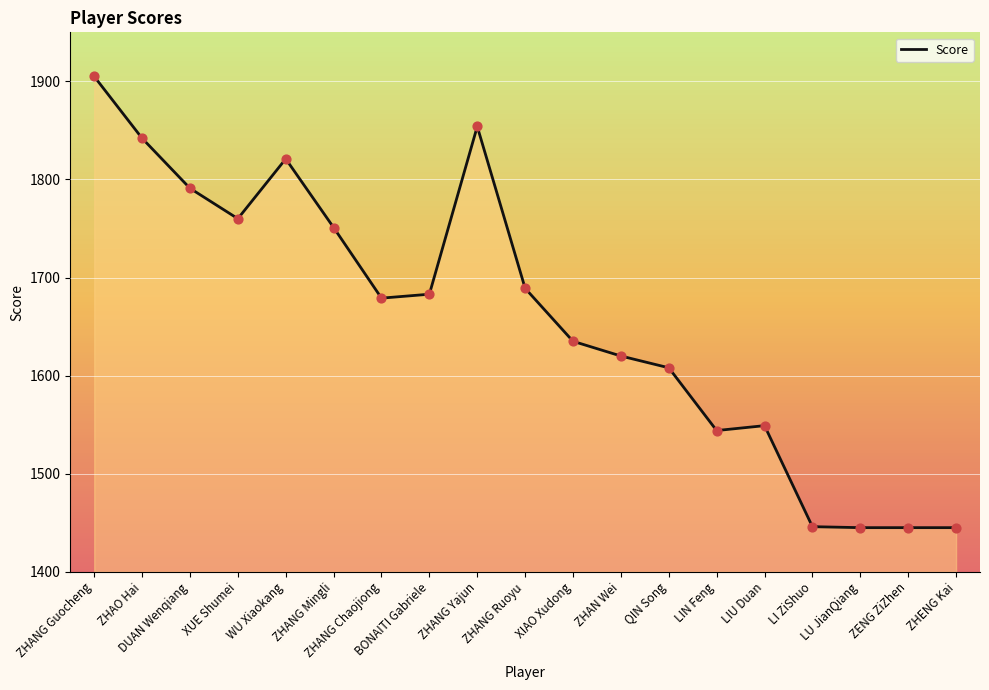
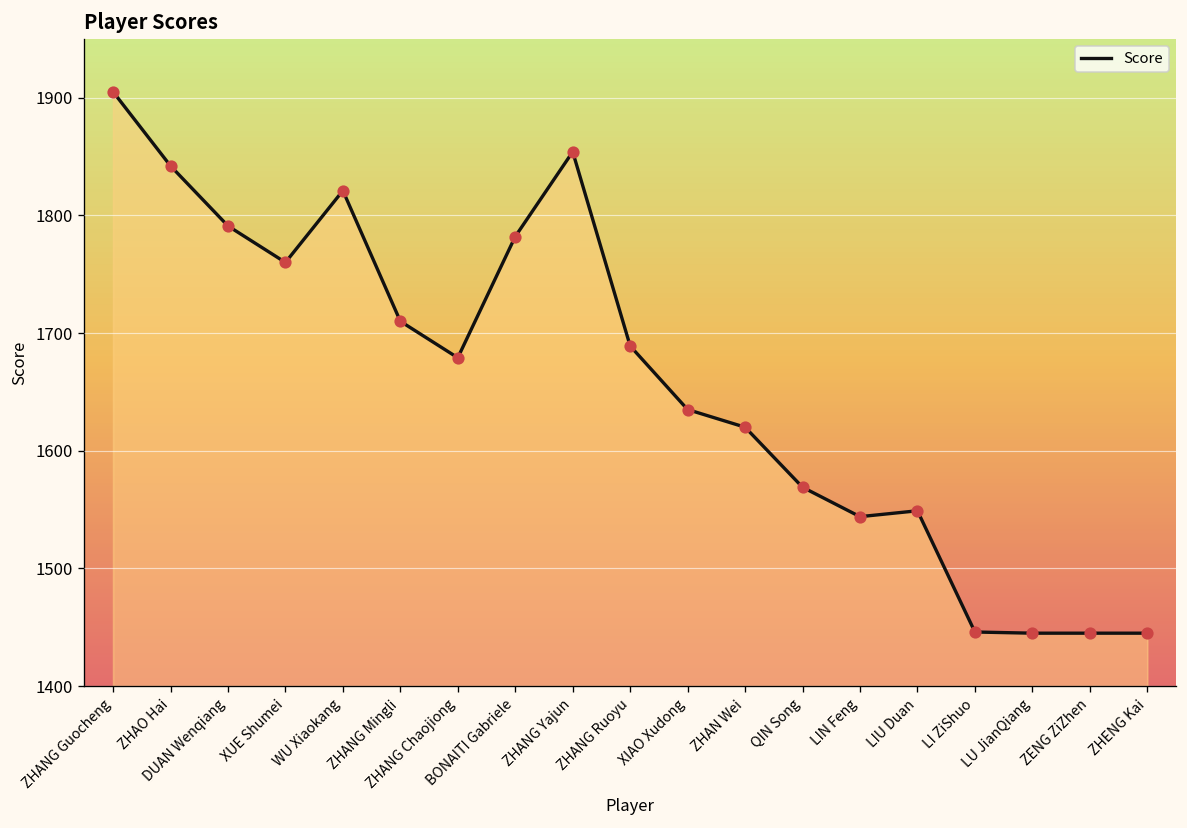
  {
    "ZHANG Guocheng": 1910,
    "ZHAO Hai": 1840,
    "DUAN Wenqiang": 1790,
    "XUE Shumei": 1760,
    "WU Xiaokang": 1820,
-   "ZHANG Mingli": 1750,
+   "ZHANG Mingli": 1710,
    "ZHANG Chaojiong": 1680,
-   "BONAITI Gabriele": 1680,
+   "BONAITI Gabriele": 1780,
    "ZHANG Yajun": 1850,
    "ZHANG Ruoyu": 1690,
    "XIAO Xudong": 1640,
    "ZHAN Wei": 1620,
-   "QIN Song": 1610,
+   "QIN Song": 1570,
    "LIN Feng": 1540,
    "LIU Duan": 1550,
    "LI ZiShuo": 1450,
    "LU JianQiang": 1450,
    "ZENG ZiZhen": 1450,
    "ZHENG Kai": 1450
  }
